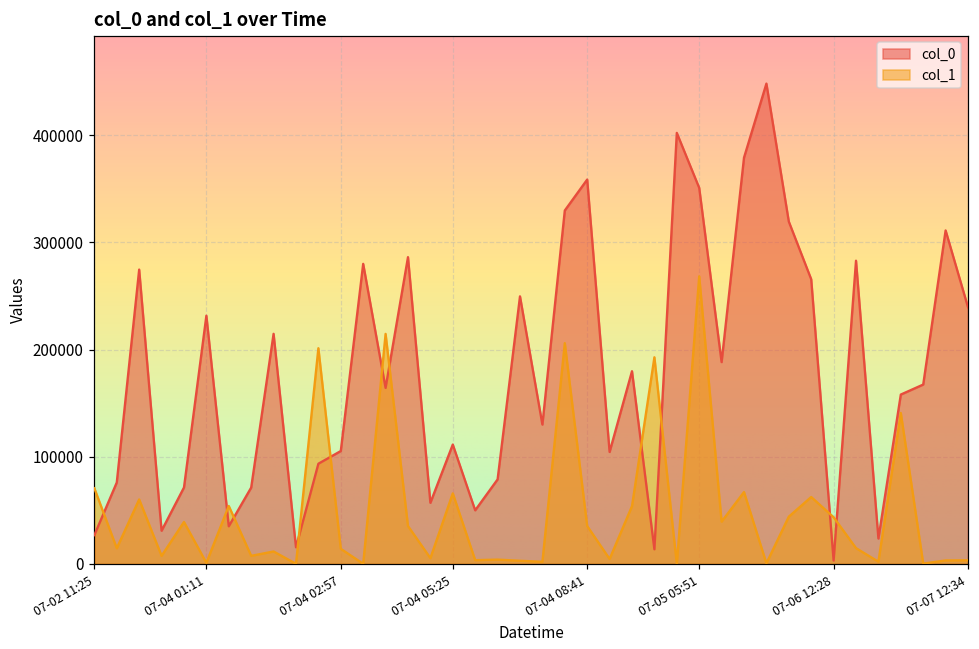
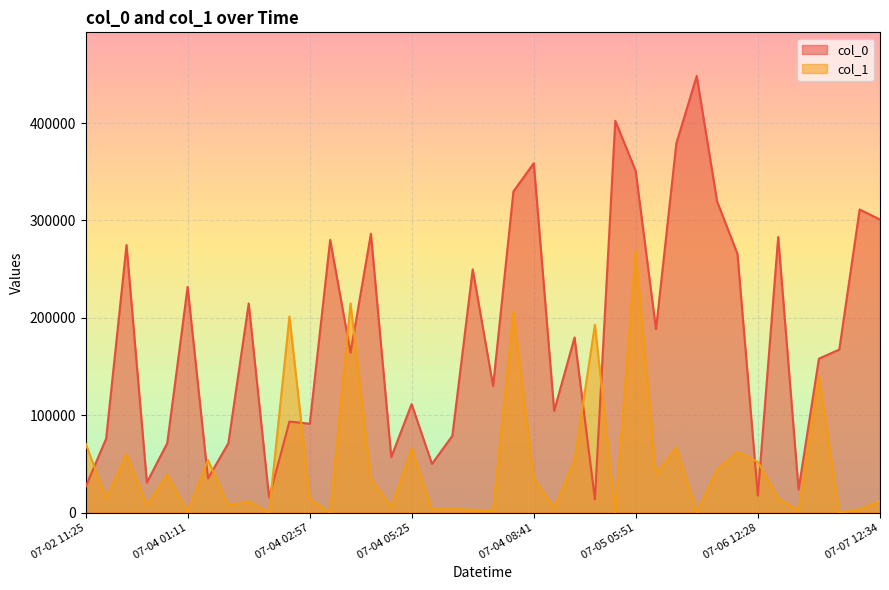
  {
    "col_0": {
      "07-02 11:25": 30000,
      "07-04 01:11": 230000,
-     "07-04 02:57": 110000,
+     "07-04 02:57": 90000,
      "07-04 05:25": 110000,
      "07-04 08:41": 360000,
      "07-05 05:51": 350000,
-     "07-06 12:28": 0,
-     "07-07 12:34": 240000
+     "07-06 12:28": 20000,
+     "07-07 12:34": 300000
    },
    "col_1": {
      "07-02 11:25": 70000,
      "07-04 01:11": 0,
      "07-04 02:57": 10000,
      "07-04 05:25": 70000,
      "07-04 08:41": 40000,
      "07-05 05:51": 270000,
-     "07-06 12:28": 40000,
-     "07-07 12:34": 0
+     "07-06 12:28": 50000,
+     "07-07 12:34": 10000
    }
  }
